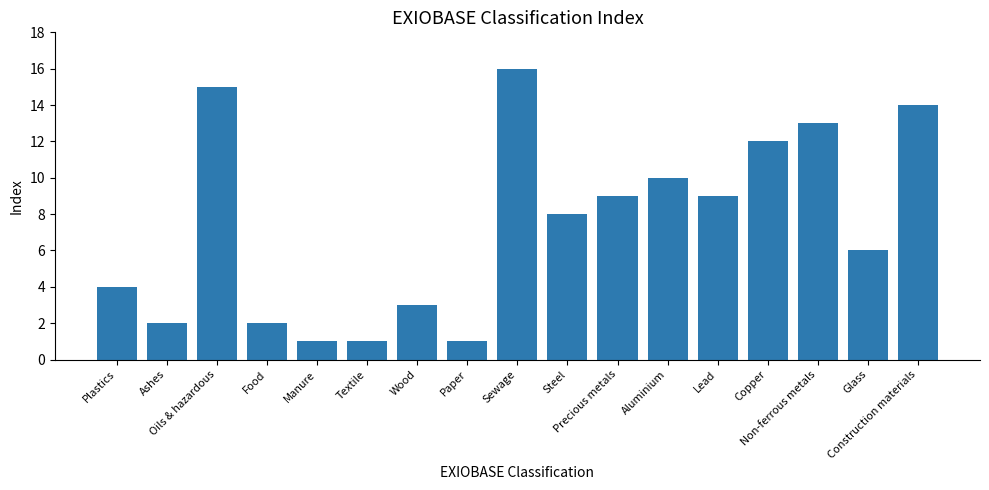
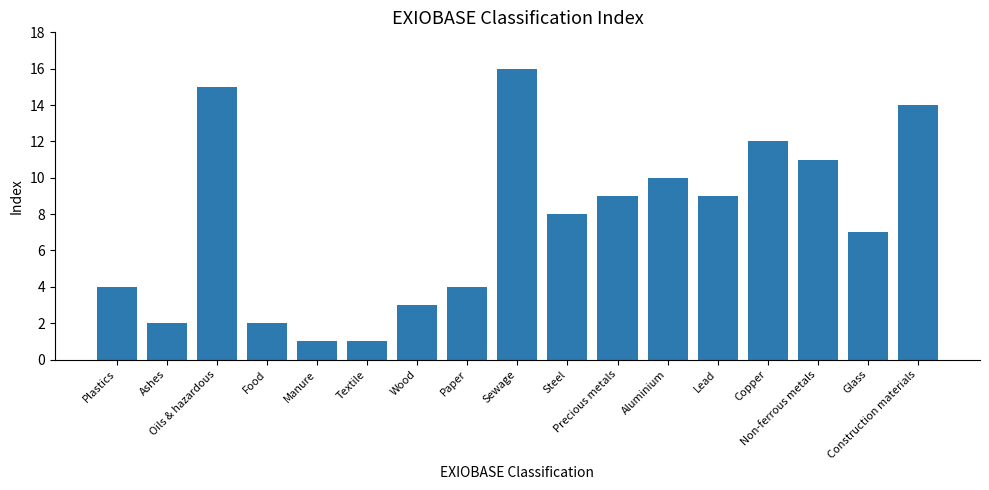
  {
    "Plastics": 4,
    "Ashes": 2,
    "Oils & hazardous": 15,
    "Food": 2,
    "Manure": 1,
    "Textile": 1,
    "Wood": 3,
-   "Paper": 1,
+   "Paper": 4,
    "Sewage": 16,
    "Steel": 8,
    "Precious metals": 9,
    "Aluminium": 10,
    "Lead": 9,
    "Copper": 12,
-   "Non-ferrous metals": 13,
-   "Glass": 6,
+   "Non-ferrous metals": 11,
+   "Glass": 7,
    "Construction materials": 14
  }
